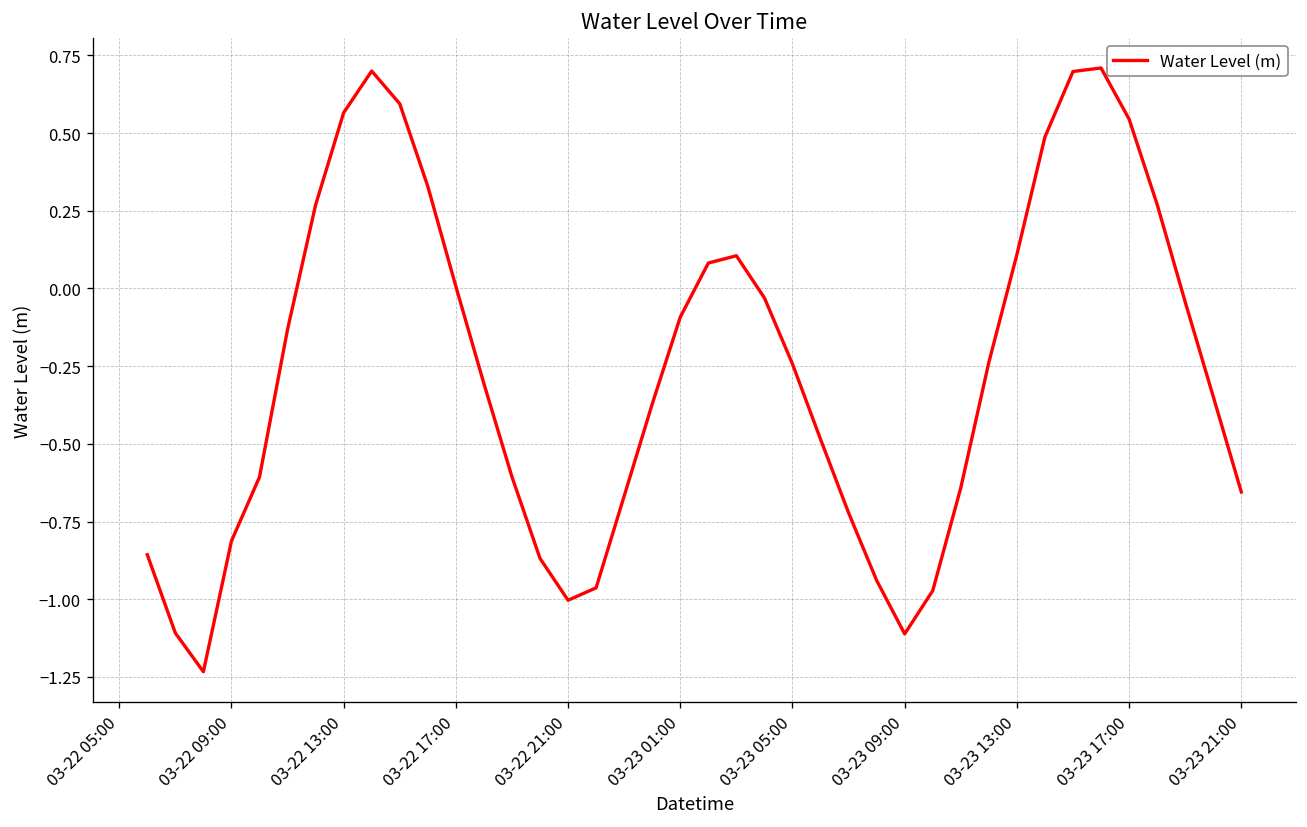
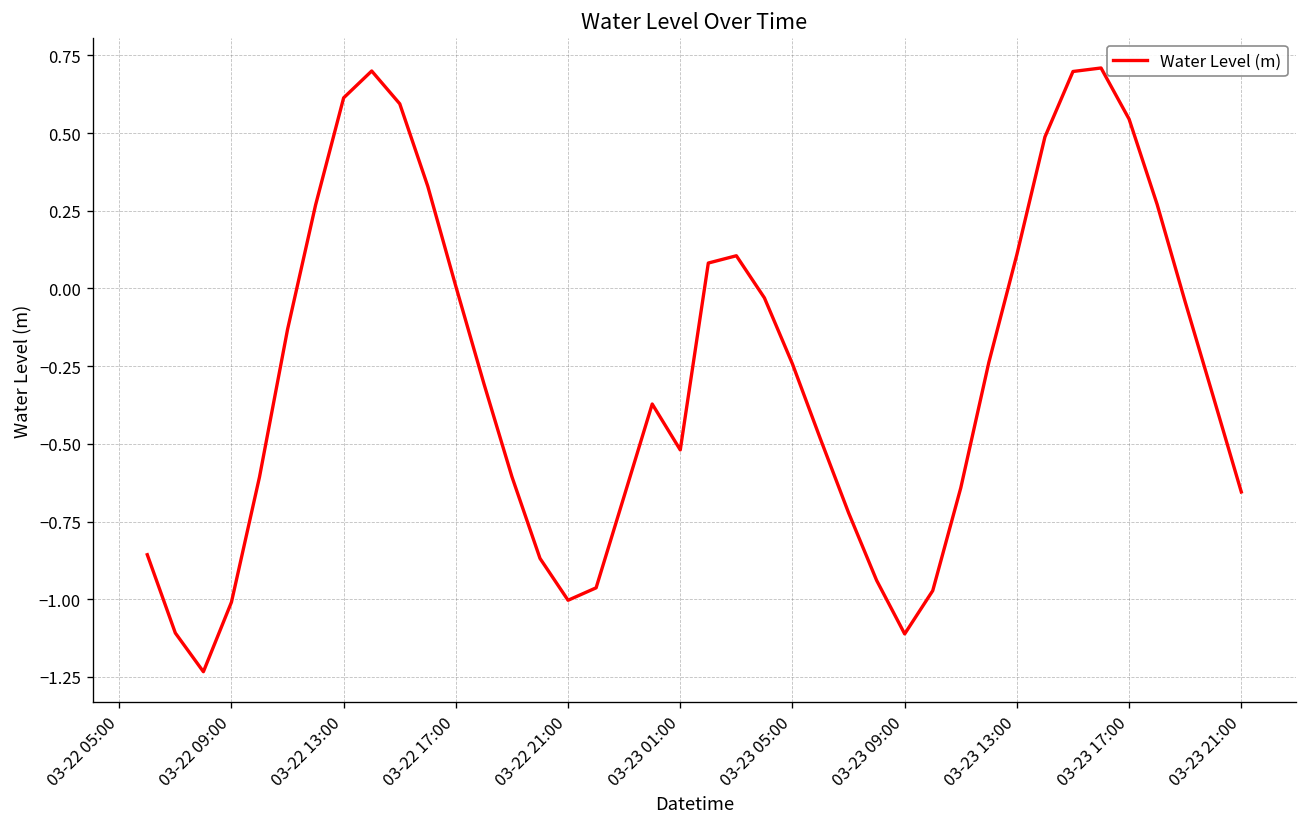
  {
-   "03-22 09:00": -0.81,
-   "03-22 13:00": 0.57,
+   "03-22 09:00": -1.01,
+   "03-22 13:00": 0.61,
    "03-22 17:00": 0.01,
    "03-22 21:00": -1.00,
-   "03-23 01:00": -0.09,
+   "03-23 01:00": -0.52,
    "03-23 05:00": -0.24,
    "03-23 09:00": -1.11,
    "03-23 13:00": 0.11,
    "03-23 17:00": 0.54,
    "03-23 21:00": -0.65
  }
